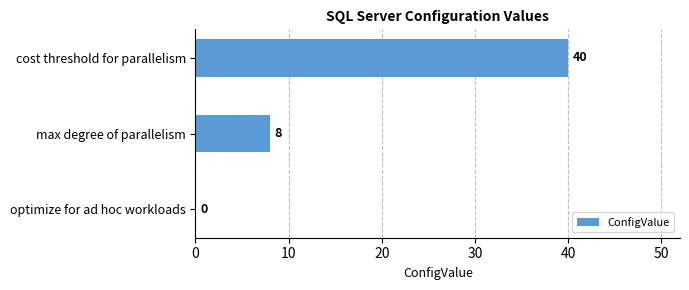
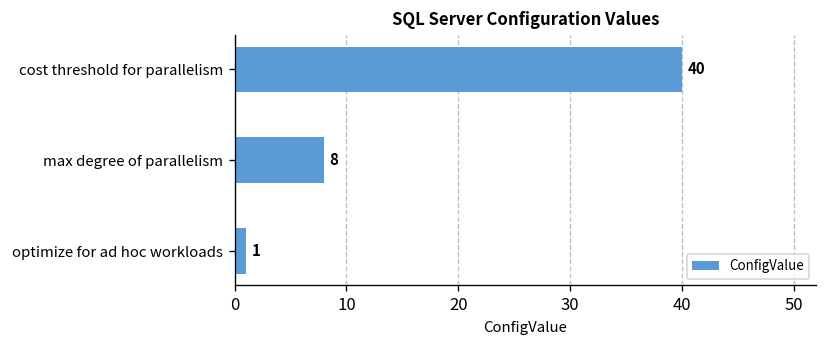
  {
    "cost threshold for parallelism": 40,
    "max degree of parallelism": 8,
-   "optimize for ad hoc workloads": 0
+   "optimize for ad hoc workloads": 1
  }
